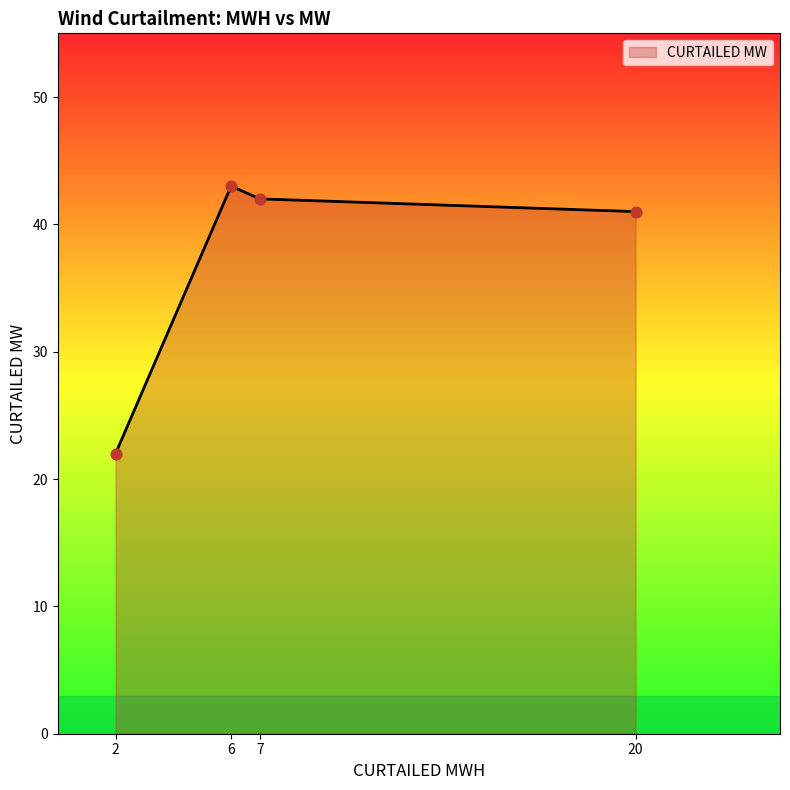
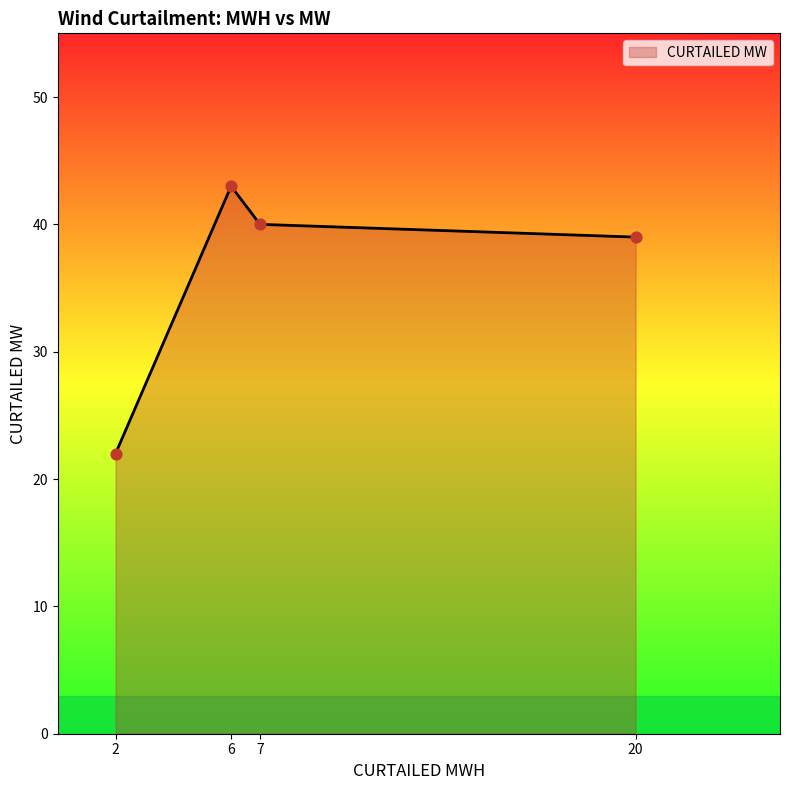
  {
    "2": 22,
    "6": 43,
-   "7": 42,
-   "20": 41
+   "7": 40,
+   "20": 39
  }
